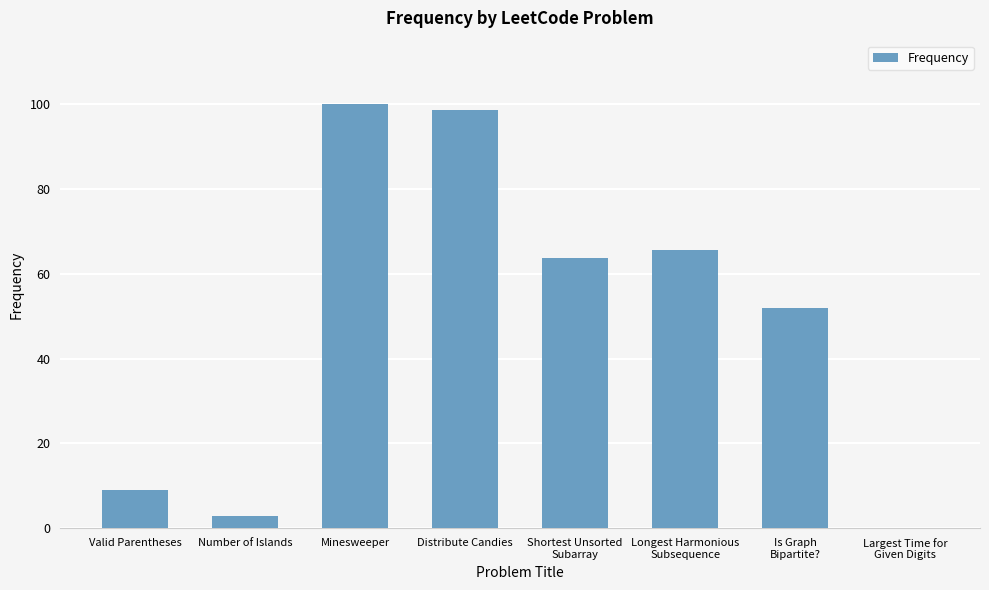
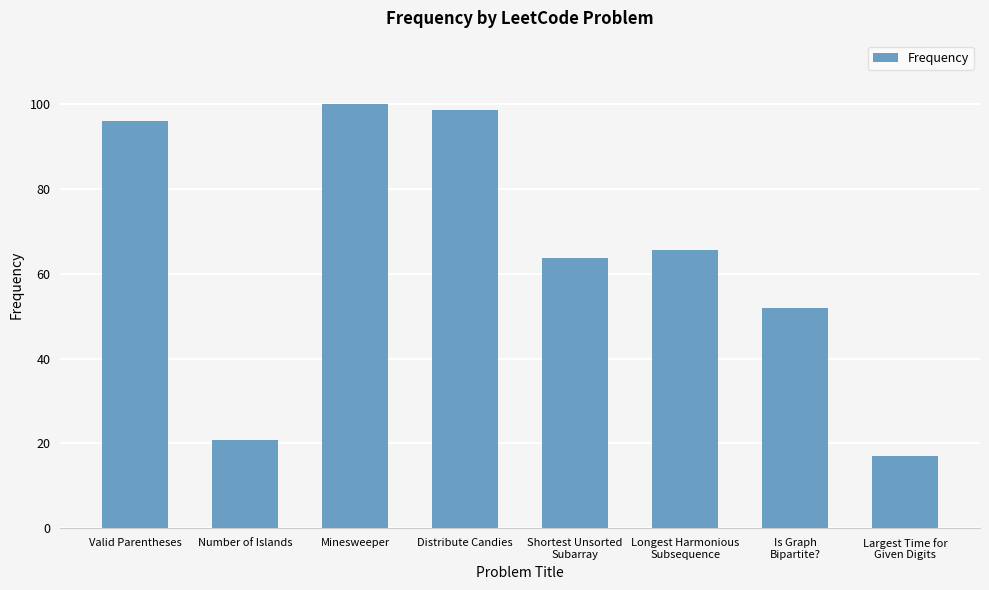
  {
-   "Valid Parentheses": 9,
-   "Number of Islands": 3,
+   "Valid Parentheses": 96,
+   "Number of Islands": 21,
    "Minesweeper": 100,
    "Distribute Candies": 99,
    "Shortest Unsorted Subarray": 64,
    "Longest Harmonious Subsequence": 66,
    "Is Graph Bipartite?": 52,
-   "Largest Time for Given Digits": 0
+   "Largest Time for Given Digits": 17
  }
